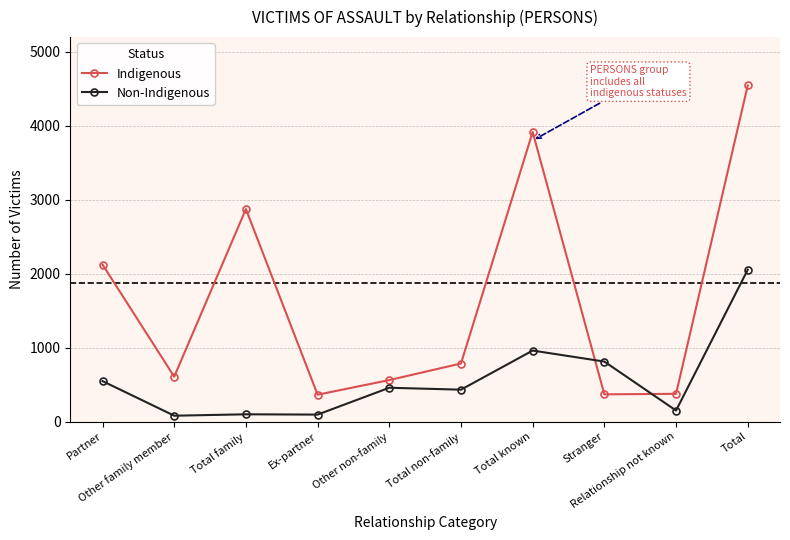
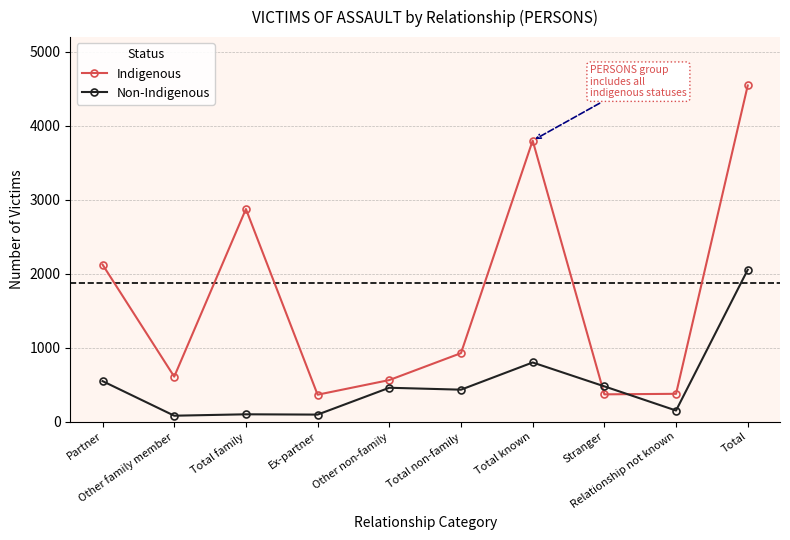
  {
    "Indigenous": {
      "Partner": 2100,
      "Other family member": 600,
      "Total family": 2900,
      "Ex-partner": 400,
      "Other non-family": 600,
-     "Total non-family": 800,
-     "Total known": 3900,
+     "Total non-family": 900,
+     "Total known": 3800,
      "Stranger": 400,
      "Relationship not known": 400,
      "Total": 4500
    },
    "Non-Indigenous": {
      "Partner": 500,
      "Other family member": 100,
      "Total family": 100,
      "Ex-partner": 100,
      "Other non-family": 500,
      "Total non-family": 400,
-     "Total known": 1000,
-     "Stranger": 800,
+     "Total known": 800,
+     "Stranger": 500,
      "Relationship not known": 200,
      "Total": 2100
    }
  }
